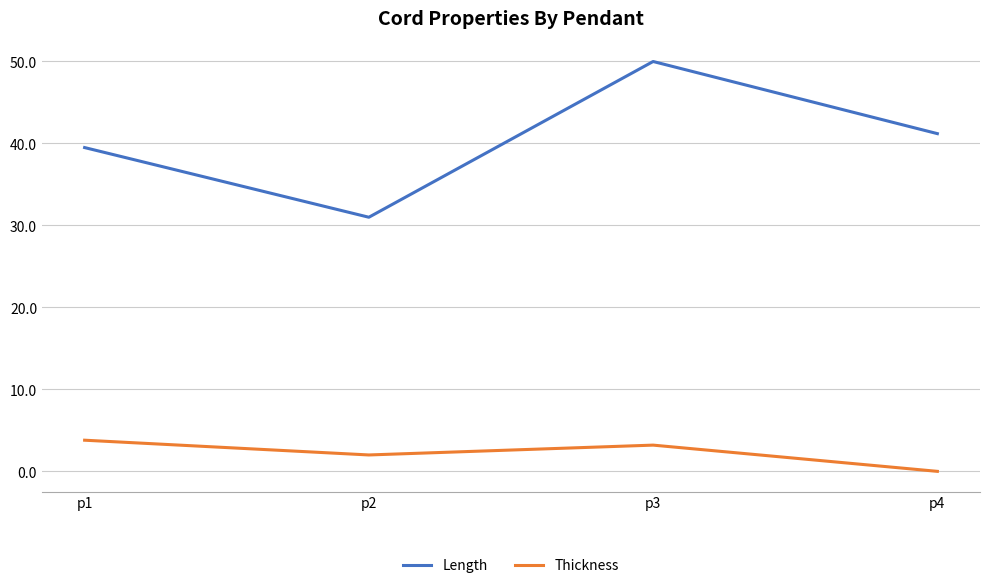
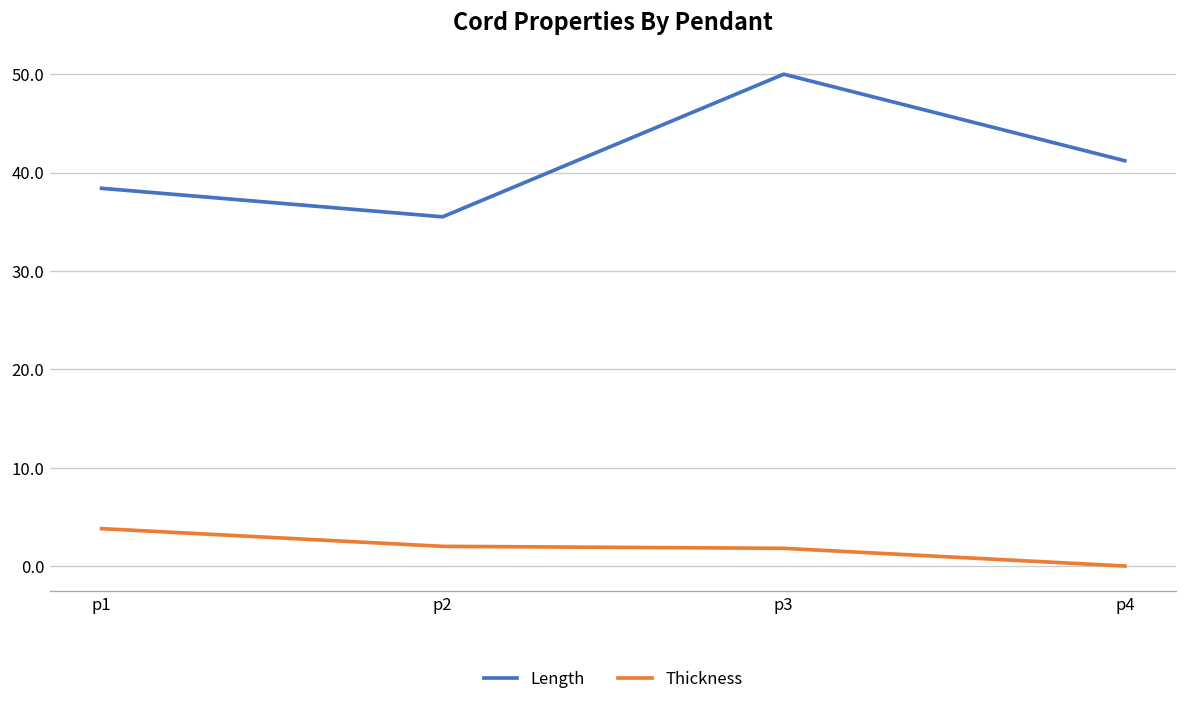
  {
    "Length": {
-     "p1": 40,
-     "p2": 31,
+     "p1": 38,
+     "p2": 36,
      "p3": 50,
      "p4": 41
    },
    "Thickness": {
      "p1": 4,
      "p2": 2,
-     "p3": 3,
+     "p3": 2,
      "p4": 0
    }
  }
